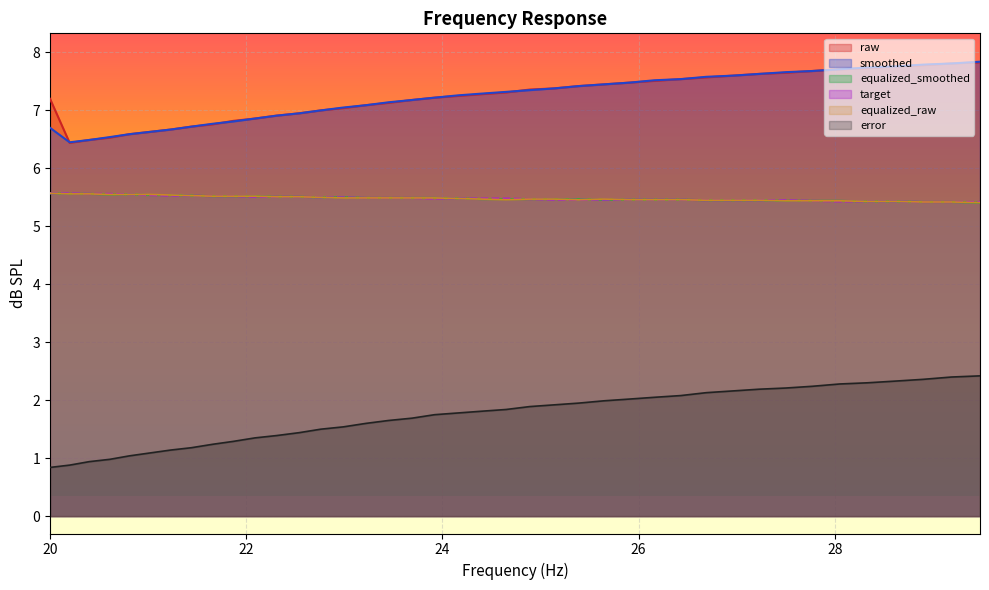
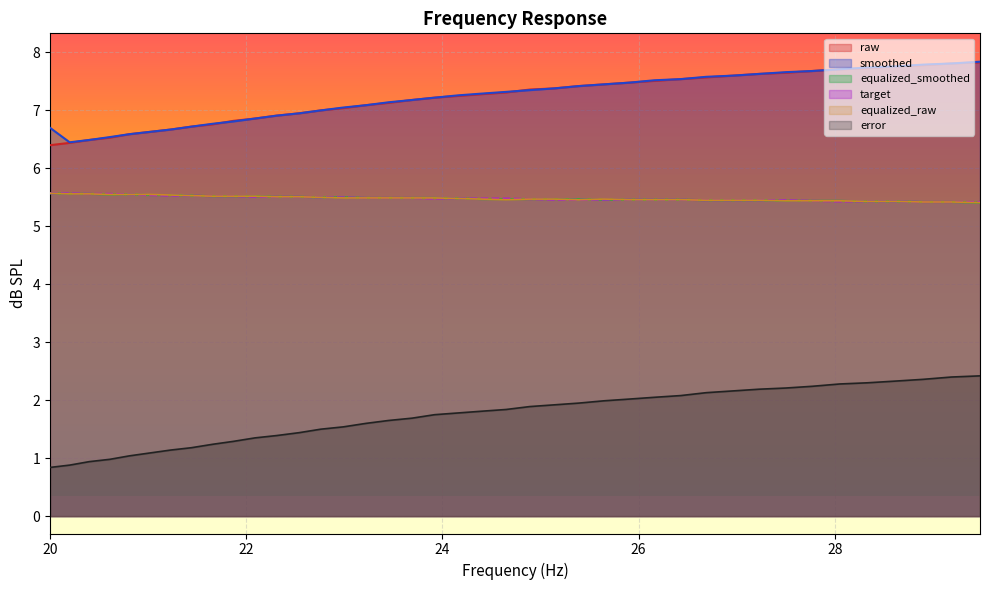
  {
    "raw": {
-     "20": 7.2
+     "20": 6.4
    },
    "smoothed": {
      "20": 6.7
    }
  }
